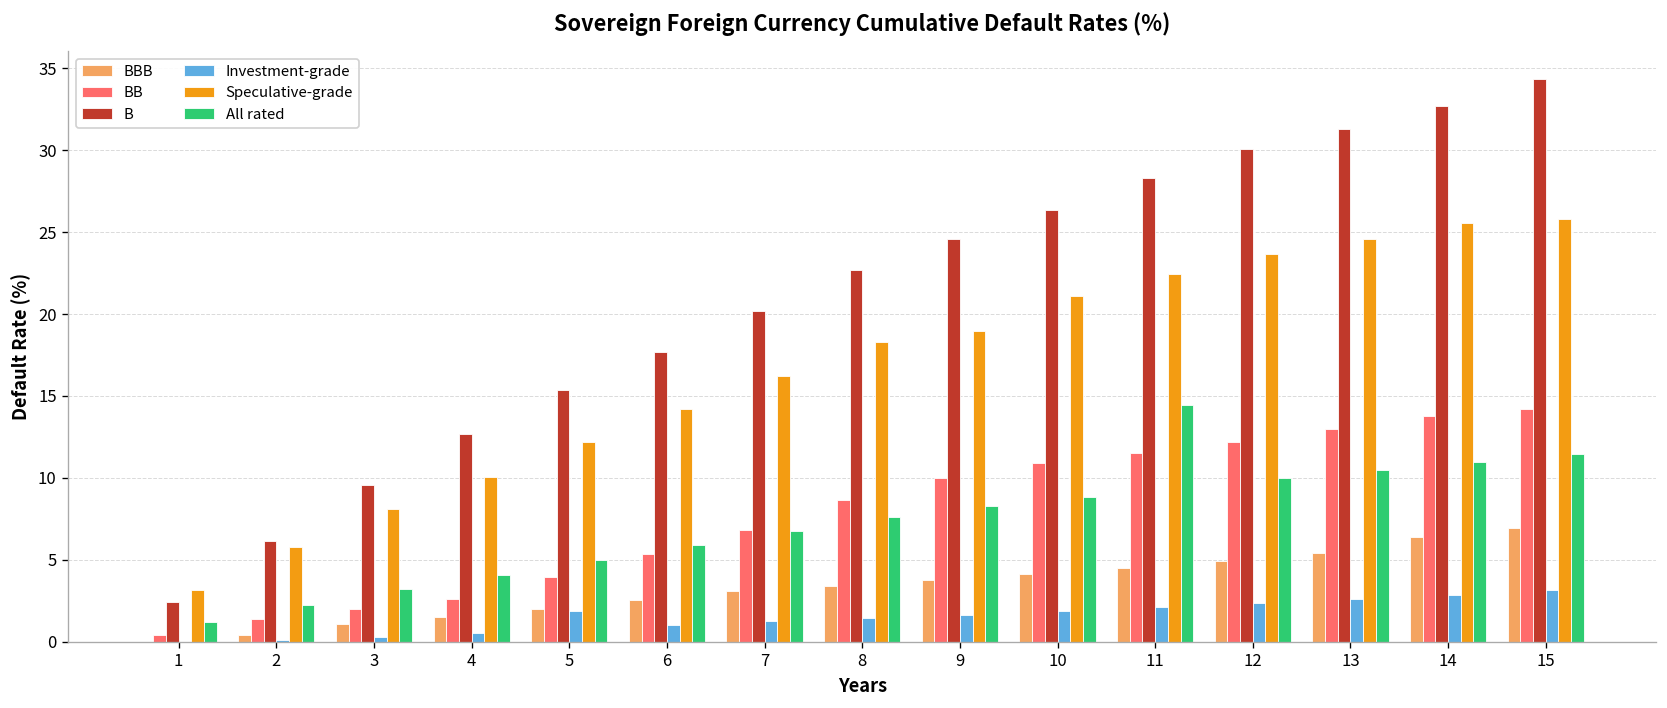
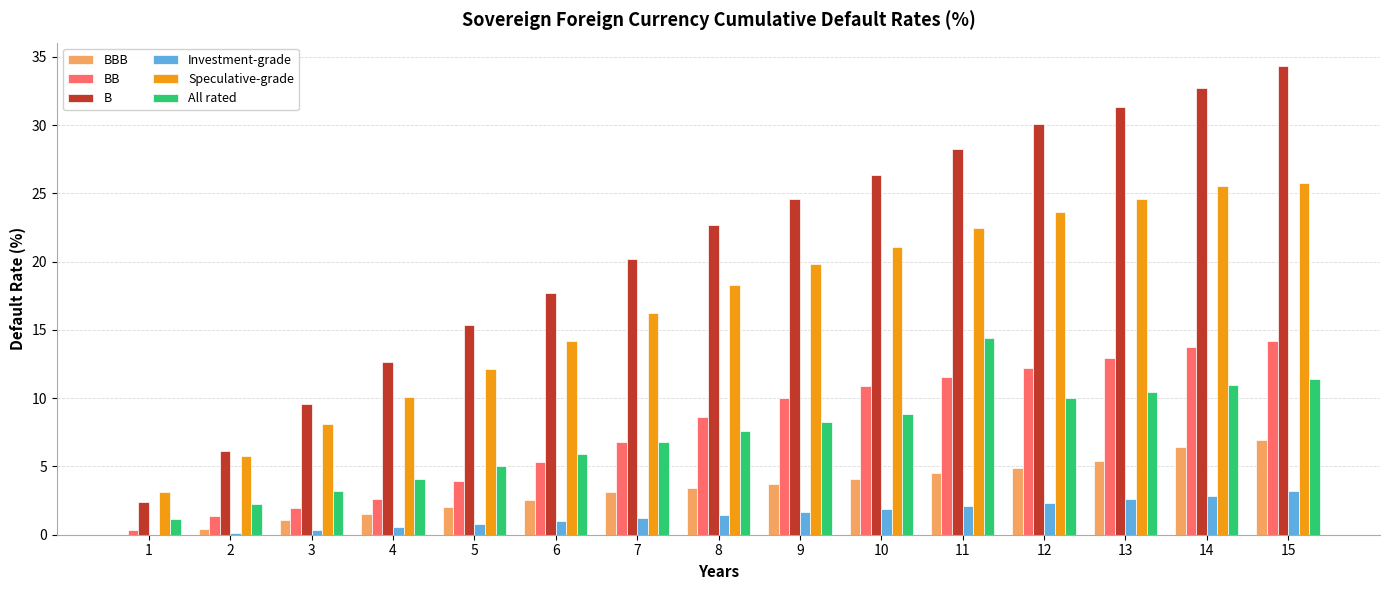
  {
    "B": {
      "1": 2.4,
      "2": 6.1,
      "3": 9.5,
      "4": 12.7,
      "5": 15.4,
      "6": 17.7,
      "7": 20.2,
      "8": 22.7,
      "9": 24.6,
      "10": 26.3,
      "11": 28.3,
      "12": 30.1,
      "13": 31.3,
      "14": 32.7,
      "15": 34.3
    },
    "Investment-grade": {
      "1": 0.0,
      "3": 0.3,
      "4": 0.5,
-     "5": 1.9,
+     "5": 0.8,
      "6": 1.0,
      "7": 1.3,
      "8": 1.5,
      "9": 1.7,
      "10": 1.9,
      "11": 2.1,
      "12": 2.3,
      "13": 2.6,
      "14": 2.9,
      "15": 3.2
    },
    "Speculative-grade": {
      "1": 3.1,
      "2": 5.8,
      "3": 8.1,
      "4": 10.1,
      "5": 12.2,
      "6": 14.2,
      "7": 16.2,
      "8": 18.3,
-     "9": 19.0,
+     "9": 19.8,
      "10": 21.1,
      "11": 22.5,
      "12": 23.6,
      "13": 24.6,
      "14": 25.6,
      "15": 25.8
    },
    "All rated": {
      "1": 1.2,
      "2": 2.2,
      "3": 3.2,
      "4": 4.1,
      "5": 5.0,
      "6": 5.9,
      "7": 6.8,
      "8": 7.6,
      "9": 8.3,
      "10": 8.9,
      "11": 14.4,
      "12": 10.0,
      "13": 10.5,
      "14": 11.0,
      "15": 11.4
    }
  }
